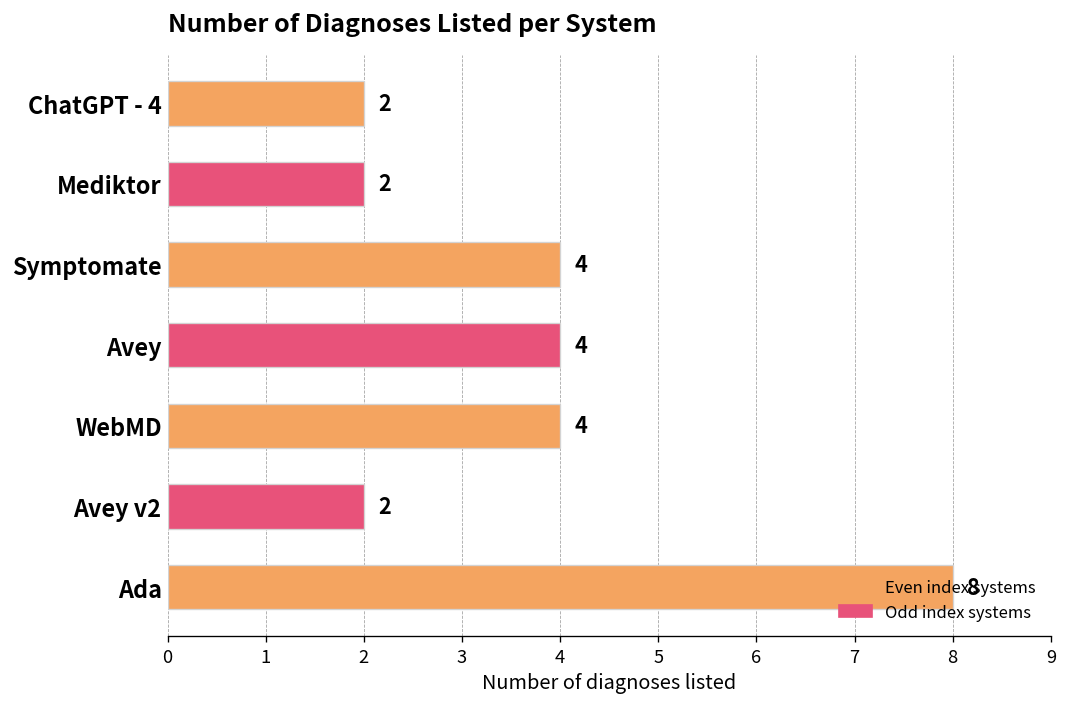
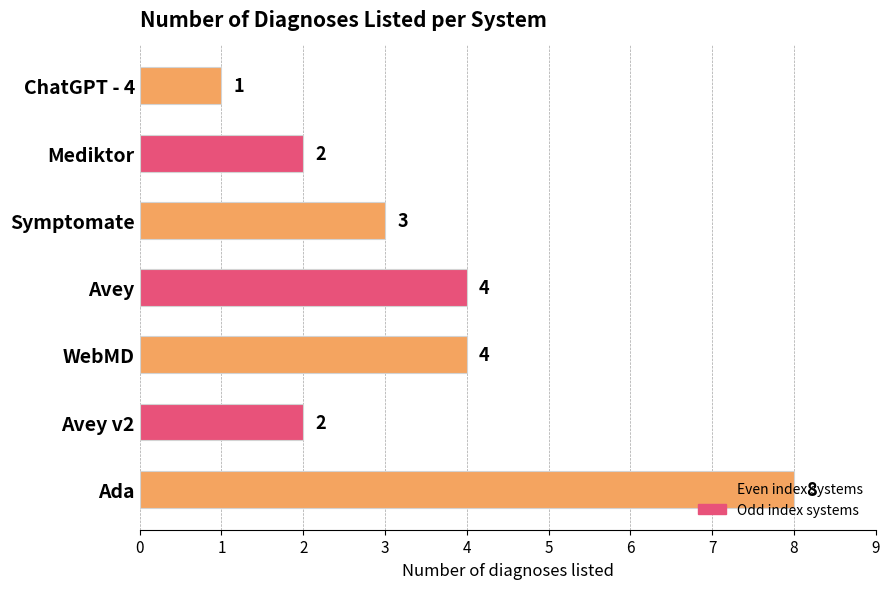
  {
-   "ChatGPT - 4": 2,
+   "ChatGPT - 4": 1,
    "Mediktor": 2,
-   "Symptomate": 4,
+   "Symptomate": 3,
    "Avey": 4,
    "WebMD": 4,
    "Avey v2": 2,
    "Ada": 8
  }
